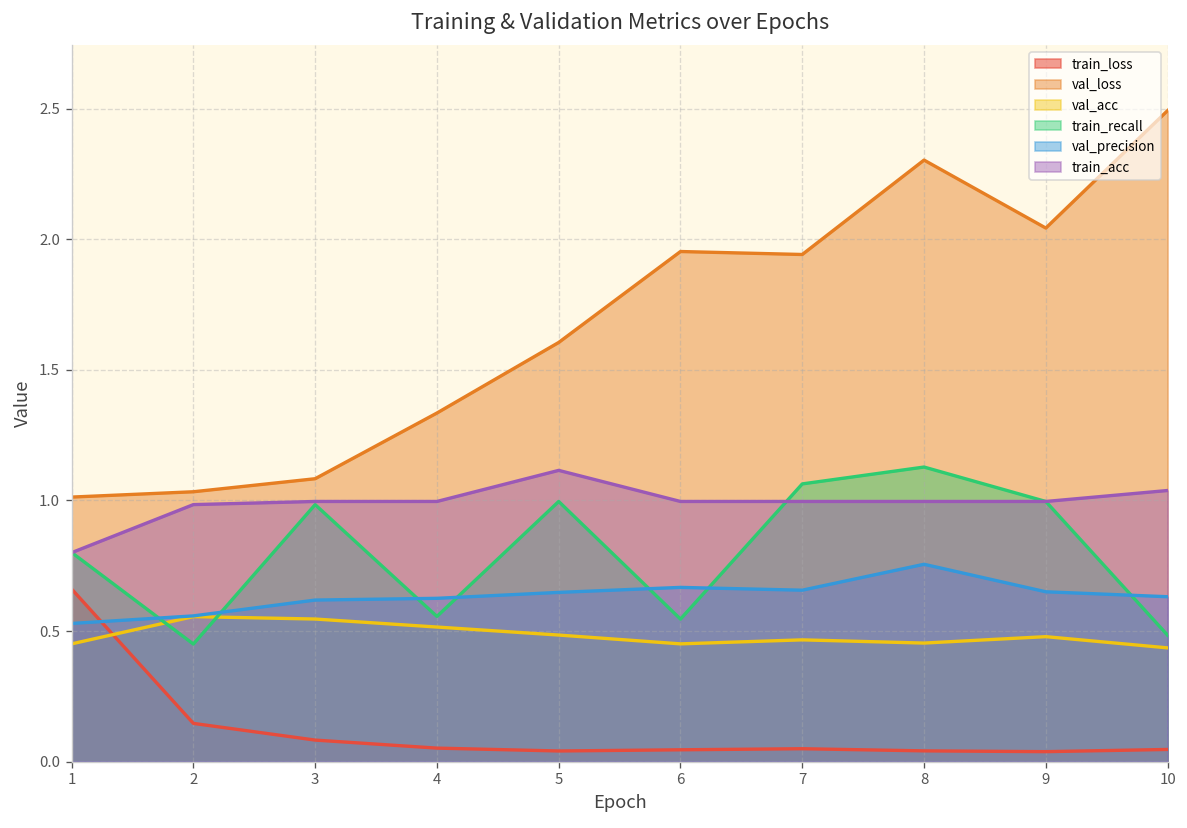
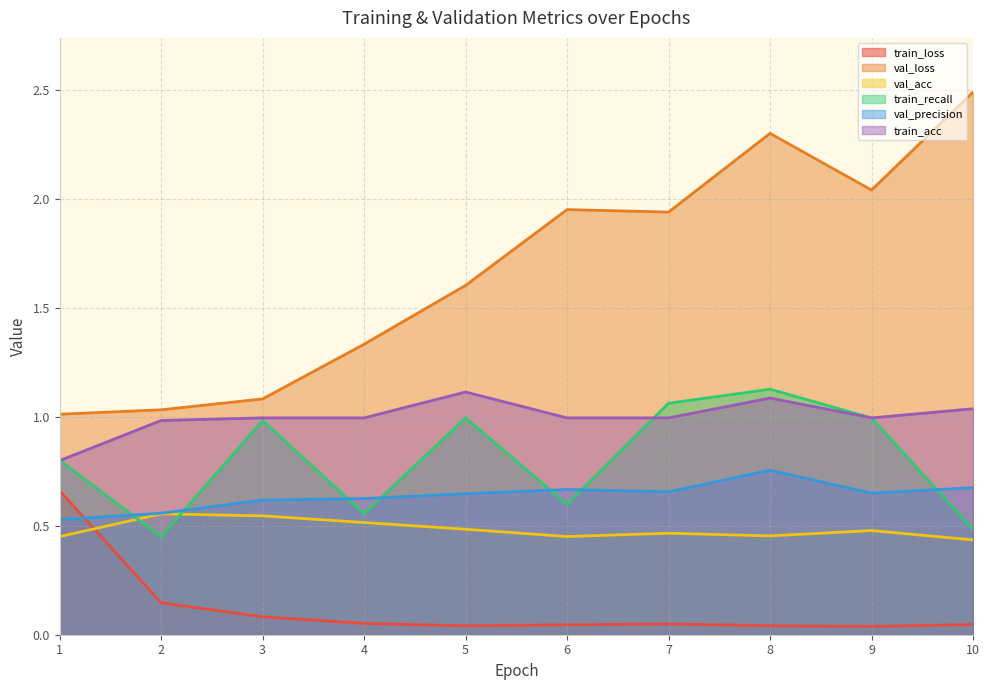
  {
    "train_recall": {
      "2": 0.45,
      "3": 0.98,
      "4": 0.56,
      "5": 1.00,
-     "6": 0.55,
+     "6": 0.60,
      "7": 1.06,
      "8": 1.13,
      "10": 0.48
    },
    "val_precision": {
      "1": 0.53,
      "3": 0.62,
      "4": 0.63,
      "5": 0.65,
      "6": 0.67,
      "7": 0.66,
      "8": 0.76,
      "9": 0.65,
-     "10": 0.63
+     "10": 0.68
    },
    "train_acc": {
      "2": 0.98,
      "3": 1.00,
      "4": 1.00,
      "5": 1.12,
      "6": 1.00,
      "7": 1.00,
-     "8": 1.00,
+     "8": 1.09,
      "10": 1.04
    }
  }
